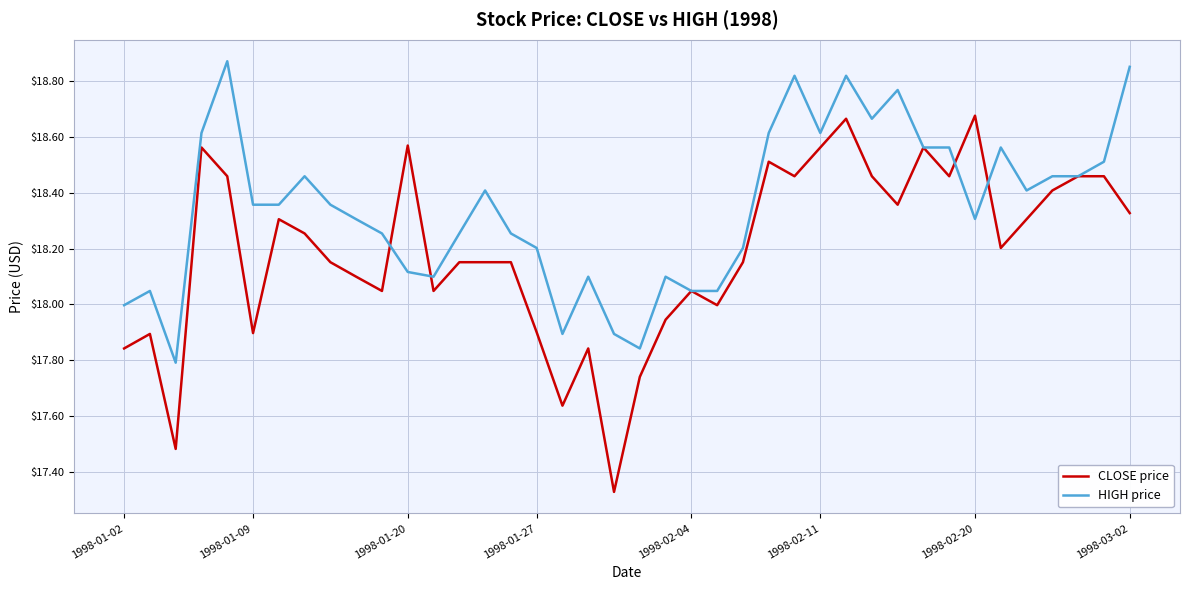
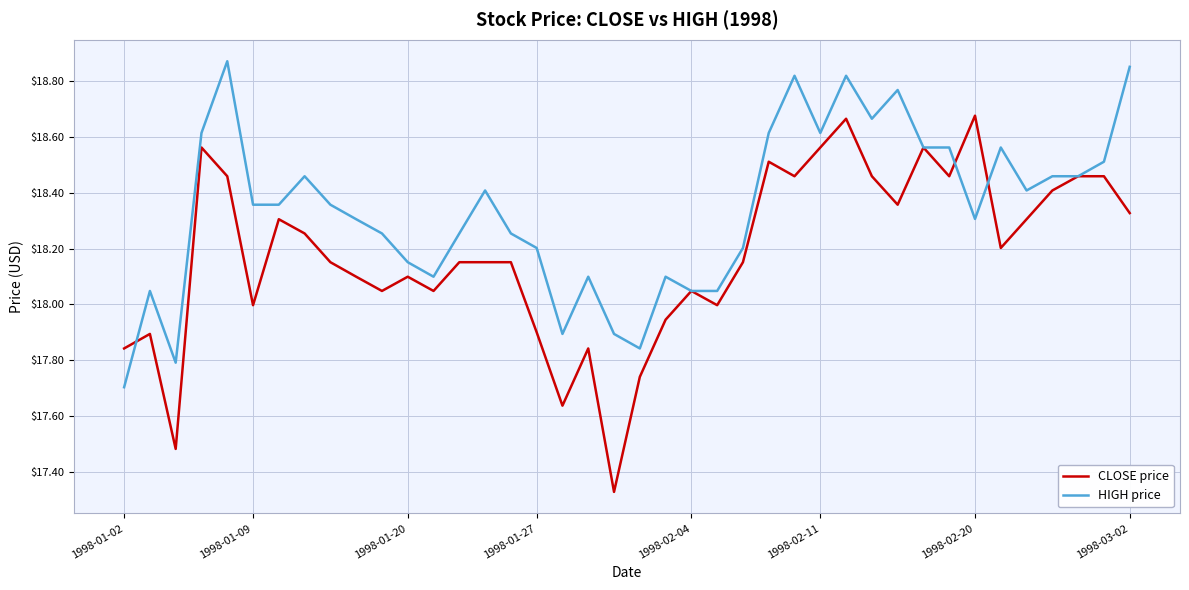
  {
    "CLOSE price": {
      "1998-01-02": "$17.84",
-     "1998-01-09": "$17.90",
-     "1998-01-20": "$18.57",
+     "1998-01-09": "$18.00",
+     "1998-01-20": "$18.10",
      "1998-01-27": "$17.90",
      "1998-02-11": "$18.56",
      "1998-02-20": "$18.68",
      "1998-03-02": "$18.33"
    },
    "HIGH price": {
-     "1998-01-02": "$18.00",
+     "1998-01-02": "$17.70",
      "1998-01-09": "$18.36",
-     "1998-01-20": "$18.12",
+     "1998-01-20": "$18.15",
      "1998-01-27": "$18.20",
      "1998-02-11": "$18.61",
      "1998-02-20": "$18.31",
      "1998-03-02": "$18.85"
    }
  }
